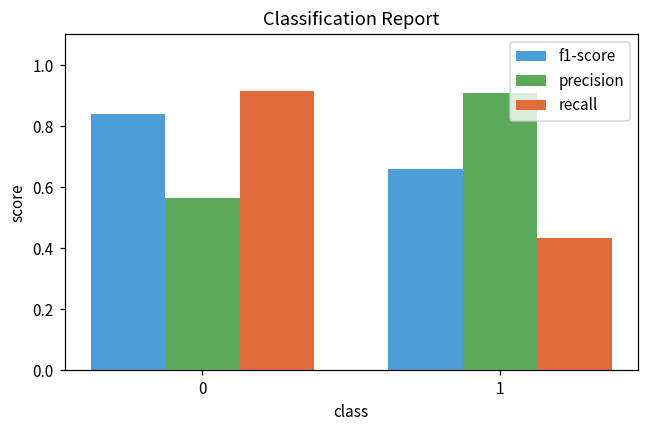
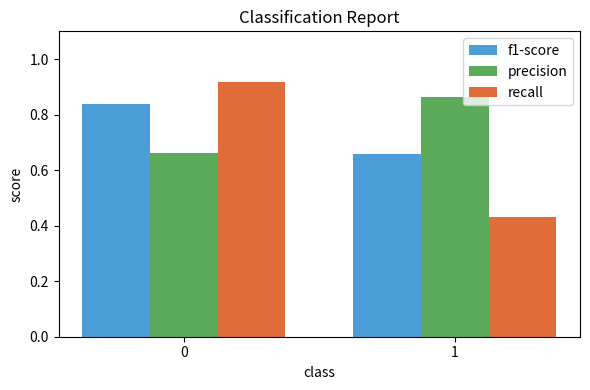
  {
    "f1-score": {
      "0": 0.84,
      "1": 0.66
    },
    "precision": {
-     "0": 0.57,
-     "1": 0.91
+     "0": 0.66,
+     "1": 0.86
    },
    "recall": {
      "0": 0.92,
      "1": 0.43
    }
  }
